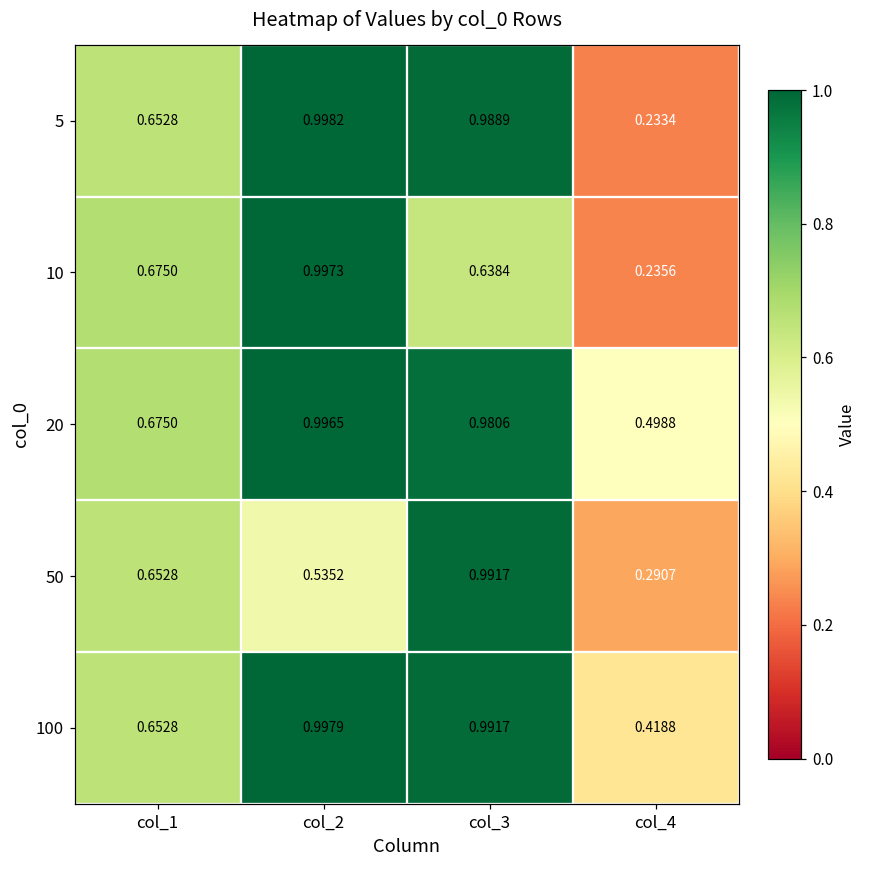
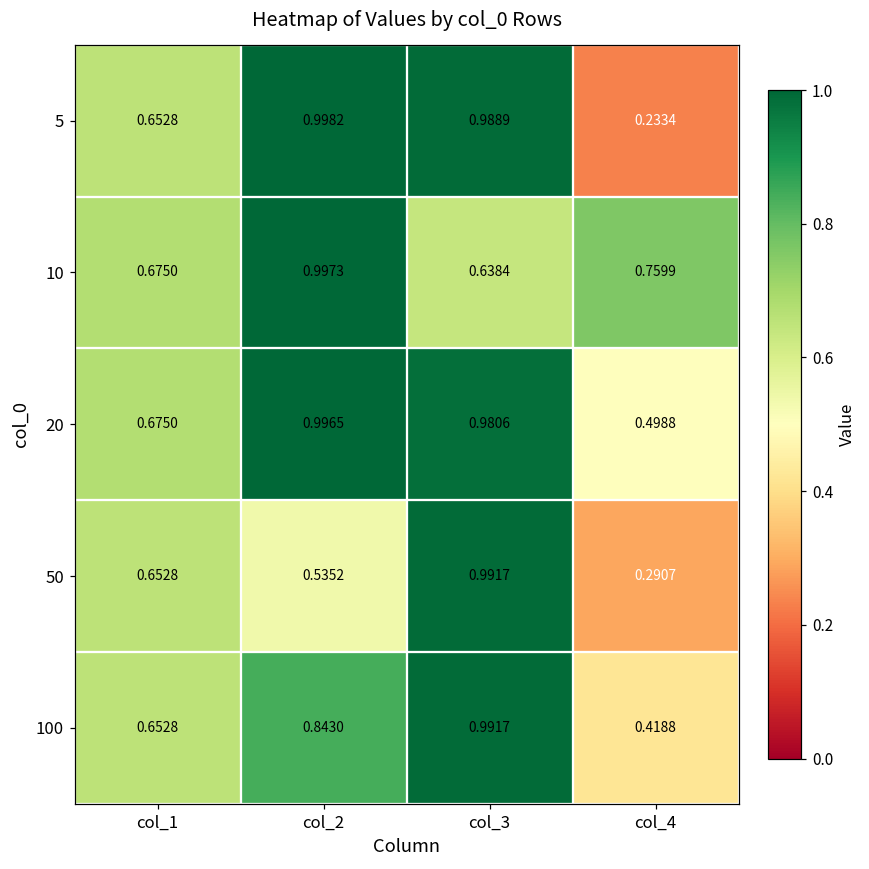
  {
    "5": {
      "col_1": 0.6528,
      "col_2": 0.9982,
      "col_3": 0.9889,
      "col_4": 0.2334
    },
    "10": {
      "col_1": 0.6750,
      "col_2": 0.9973,
      "col_3": 0.6384,
-     "col_4": 0.2356
+     "col_4": 0.7599
    },
    "20": {
      "col_1": 0.6750,
      "col_2": 0.9965,
      "col_3": 0.9806,
      "col_4": 0.4988
    },
    "50": {
      "col_1": 0.6528,
      "col_2": 0.5352,
      "col_3": 0.9917,
      "col_4": 0.2907
    },
    "100": {
      "col_1": 0.6528,
-     "col_2": 0.9979,
+     "col_2": 0.8430,
      "col_3": 0.9917,
      "col_4": 0.4188
    }
  }
